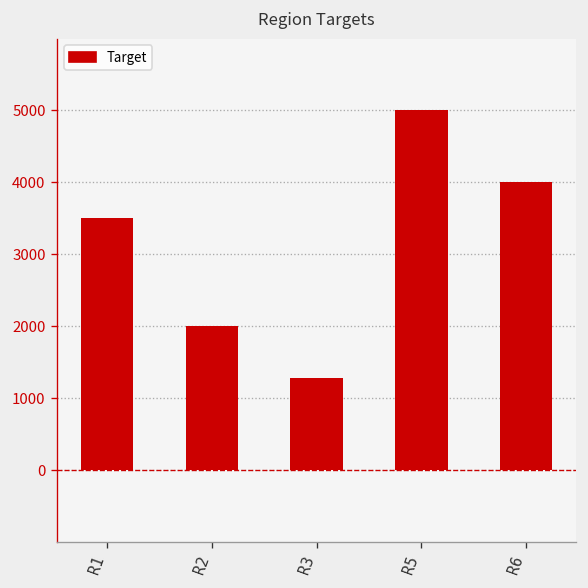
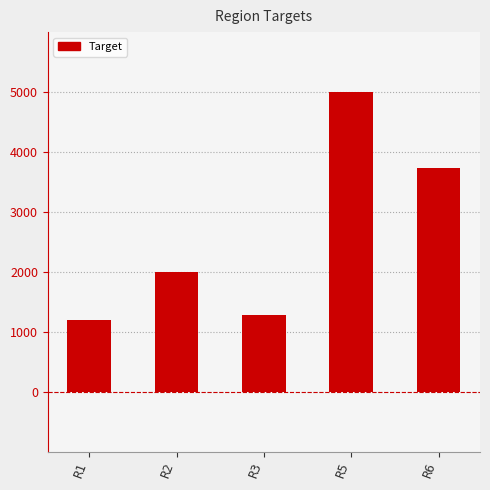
  {
-   "R1": 3500,
+   "R1": 1200,
    "R2": 2000,
    "R3": 1300,
    "R5": 5000,
-   "R6": 4000
+   "R6": 3700
  }
